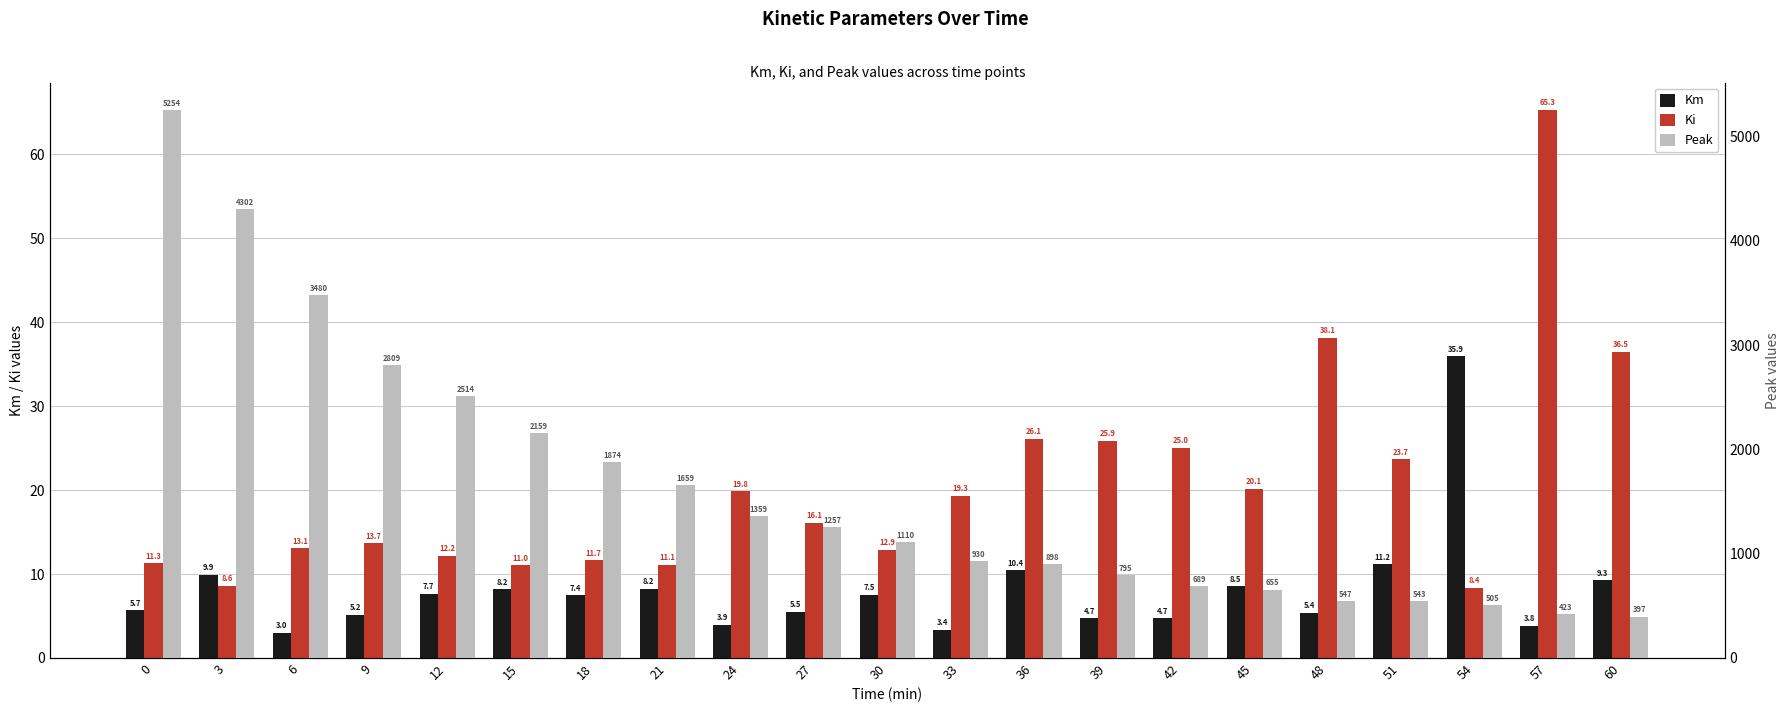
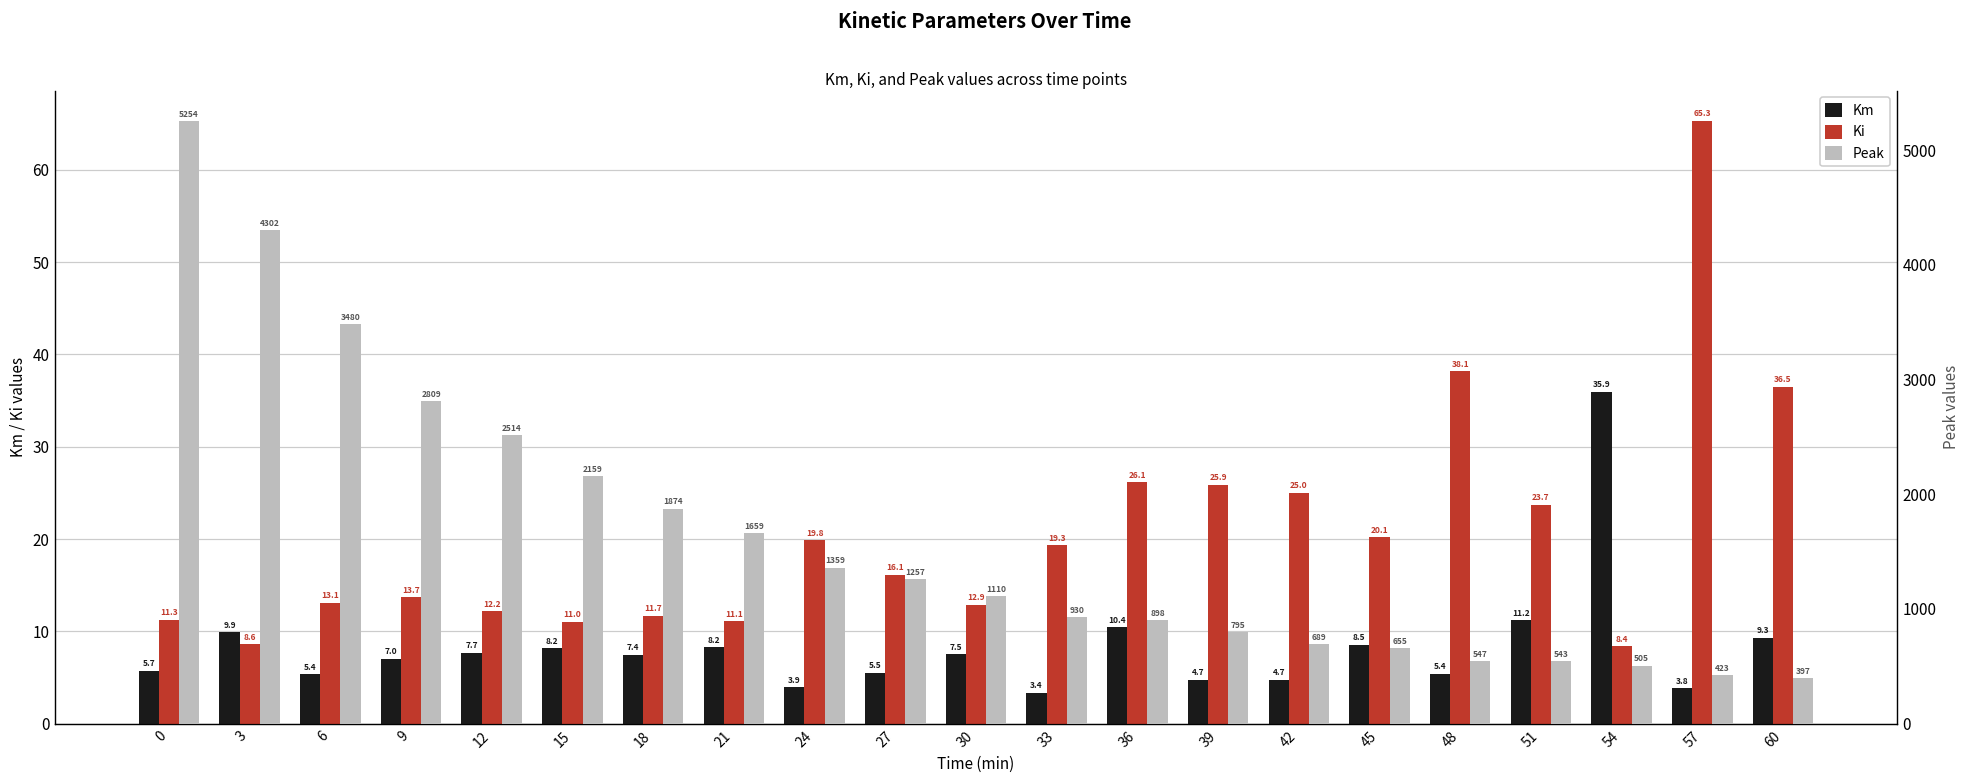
  {
    "Km": {
      "0": 5.7,
      "3": 9.9,
-     "6": 3.0,
-     "9": 5.2,
+     "6": 5.4,
+     "9": 7.0,
      "12": 7.7,
      "15": 8.2,
      "18": 7.4,
      "21": 8.2,
      "24": 3.9,
      "27": 5.5,
      "30": 7.5,
      "33": 3.4,
      "36": 10.4,
      "39": 4.7,
      "42": 4.7,
      "45": 8.5,
      "48": 5.4,
      "51": 11.2,
      "54": 35.9,
      "57": 3.8,
      "60": 9.3
    },
    "Ki": {
      "0": 11.3,
      "3": 8.6,
      "6": 13.1,
      "9": 13.7,
      "12": 12.2,
      "15": 11.0,
      "18": 11.7,
      "21": 11.1,
      "24": 19.8,
      "27": 16.1,
      "30": 12.9,
      "33": 19.3,
      "36": 26.1,
      "39": 25.9,
      "42": 25.0,
      "45": 20.1,
      "48": 38.1,
      "51": 23.7,
      "54": 8.4,
      "57": 65.3,
      "60": 36.5
    },
    "Peak": {
      "0": 5254,
      "18": 1874,
      "27": 1257,
      "30": 1110,
      "39": 795,
      "42": 689,
      "45": 655,
      "48": 547,
      "54": 505,
      "60": 397
    }
  }
